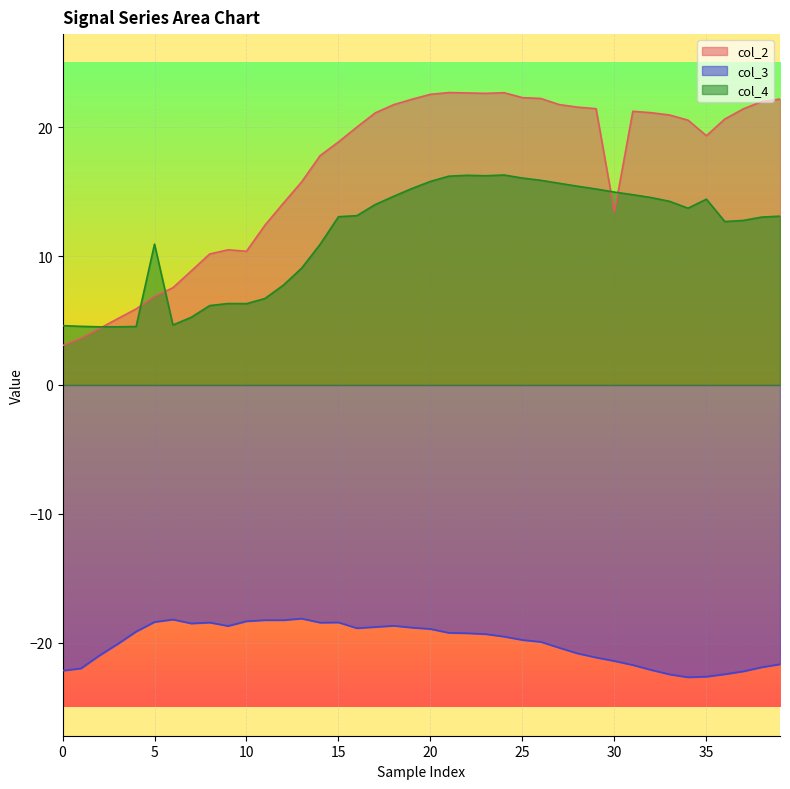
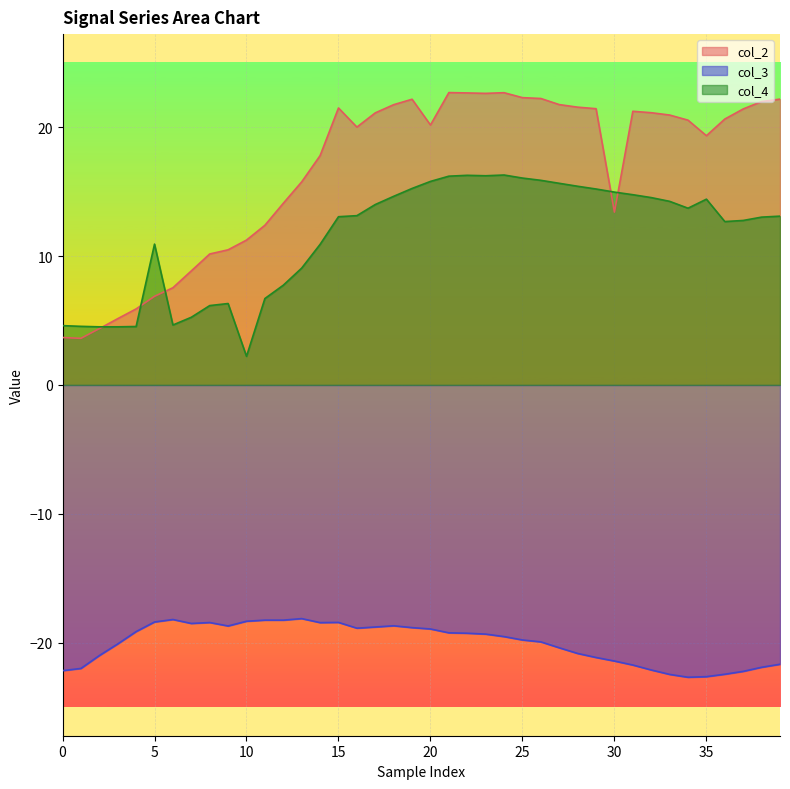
  {
    "col_2": {
-     "0": 3.1,
+     "0": 3.7,
      "5": 6.9,
-     "10": 10.4,
-     "15": 18.8,
-     "20": 22.5,
+     "10": 11.2,
+     "15": 21.5,
+     "20": 20.2,
      "25": 22.3,
      "30": 13.4,
      "35": 19.3
    },
    "col_4": {
      "0": 4.6,
      "5": 10.9,
-     "10": 6.3,
+     "10": 2.2,
      "15": 13.0,
      "20": 15.8,
      "25": 16.0,
      "30": 15.0,
      "35": 14.4
    }
  }
